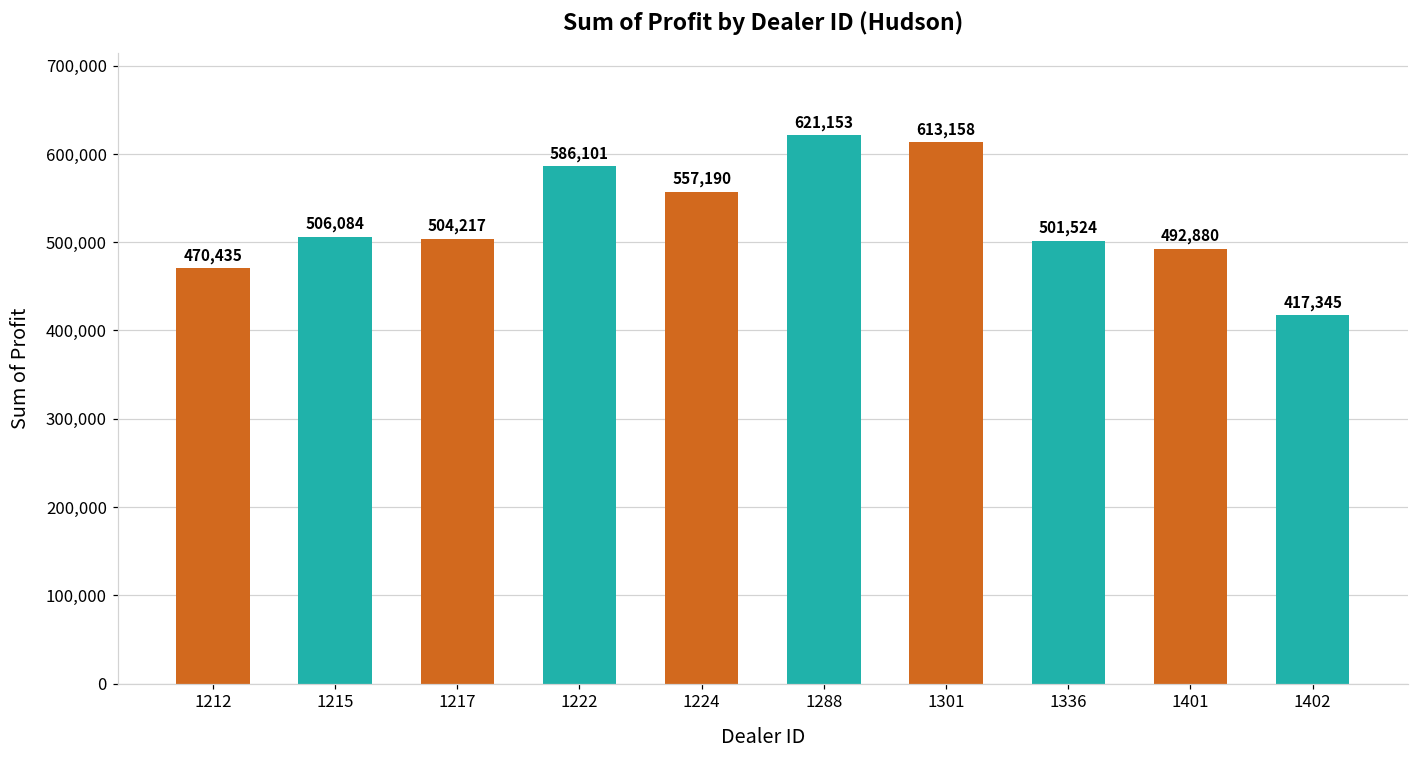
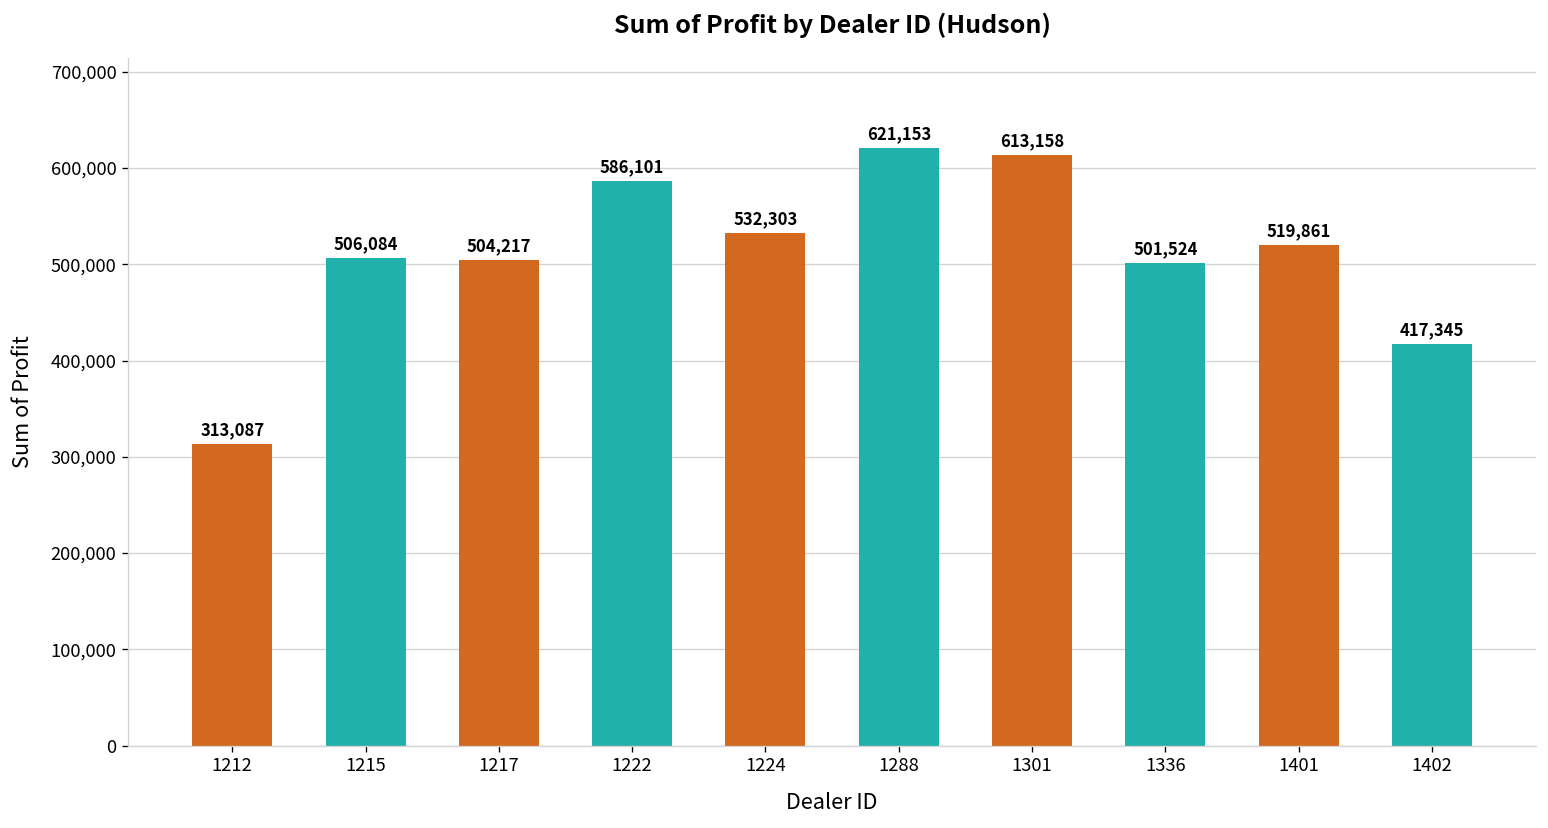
  {
-   "1212": "470,435",
+   "1212": "313,087",
    "1215": "506,084",
    "1217": "504,217",
    "1222": "586,101",
-   "1224": "557,190",
+   "1224": "532,303",
    "1288": "621,153",
    "1301": "613,158",
    "1336": "501,524",
-   "1401": "492,880",
+   "1401": "519,861",
    "1402": "417,345"
  }
